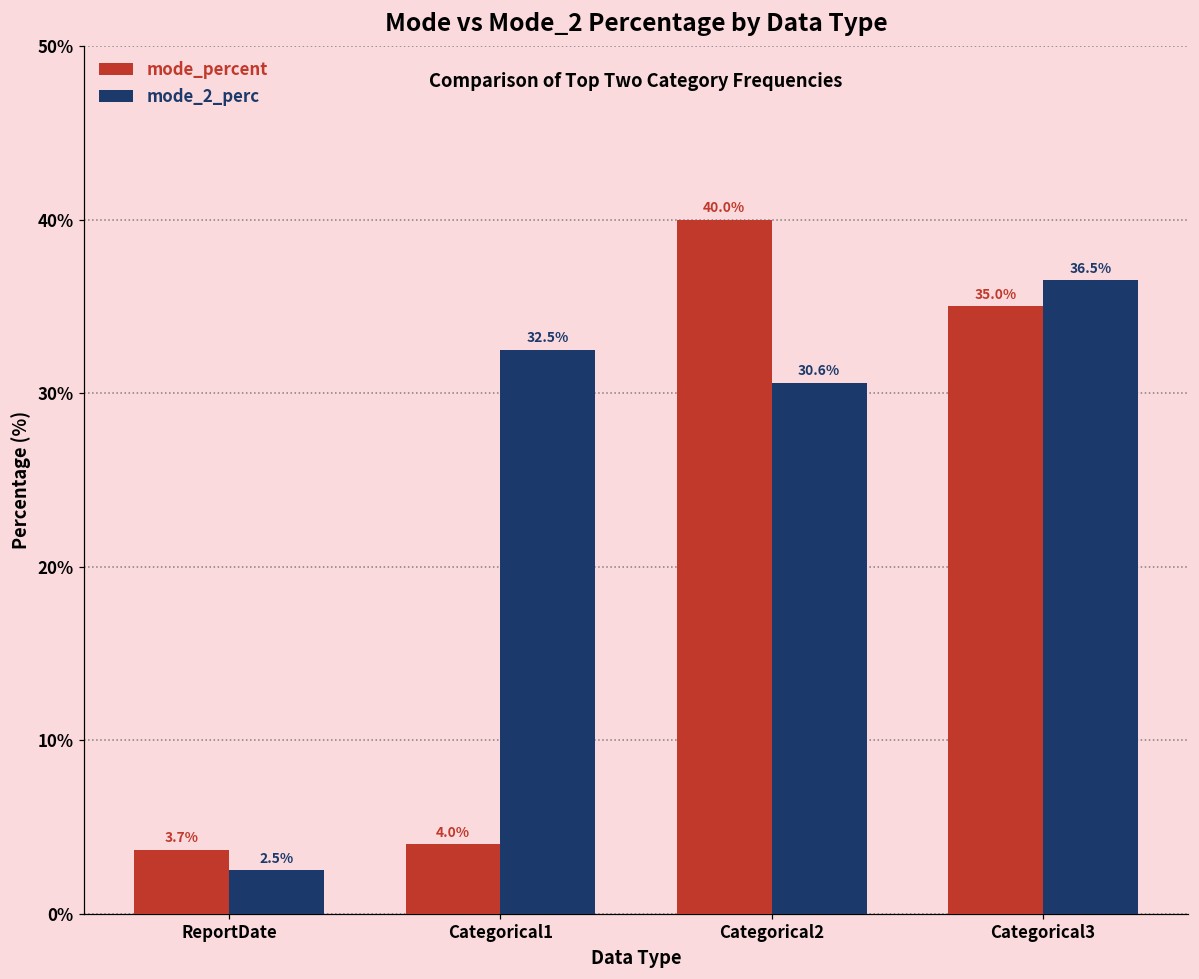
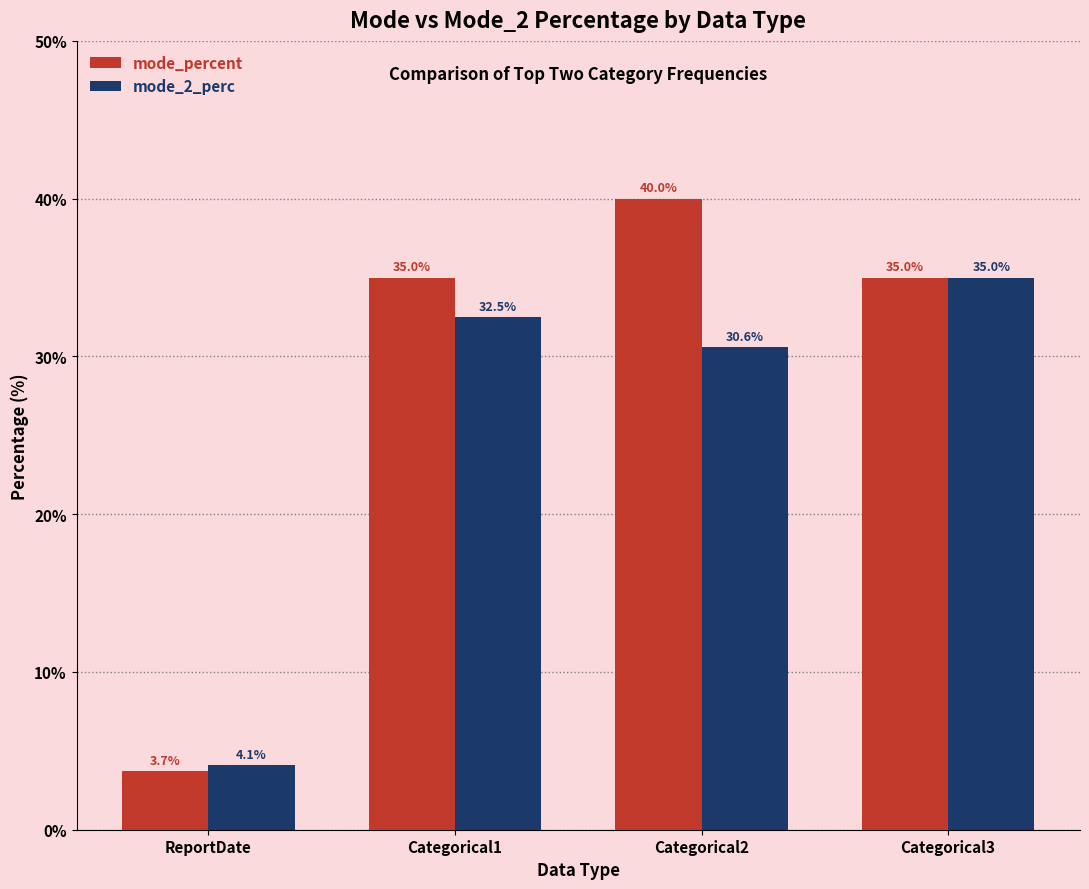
  {
    "mode_percent": {
      "ReportDate": "3.7%",
-     "Categorical1": "4.0%",
+     "Categorical1": "35.0%",
      "Categorical2": "40.0%",
      "Categorical3": "35.0%"
    },
    "mode_2_perc": {
-     "ReportDate": "2.5%",
+     "ReportDate": "4.1%",
      "Categorical1": "32.5%",
      "Categorical2": "30.6%",
-     "Categorical3": "36.5%"
+     "Categorical3": "35.0%"
    }
  }
